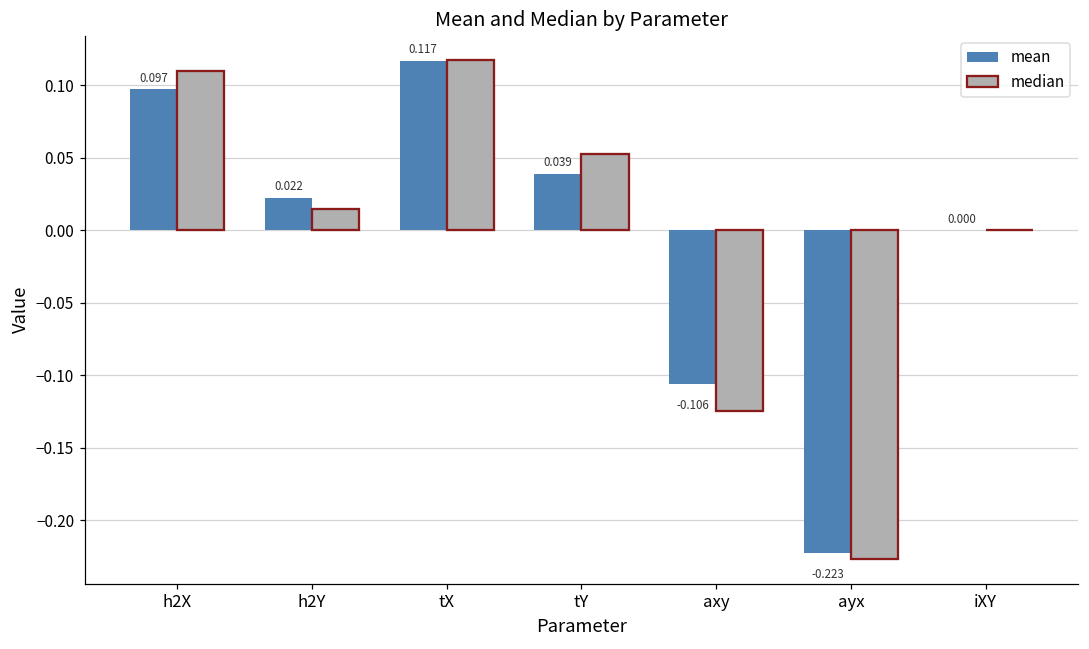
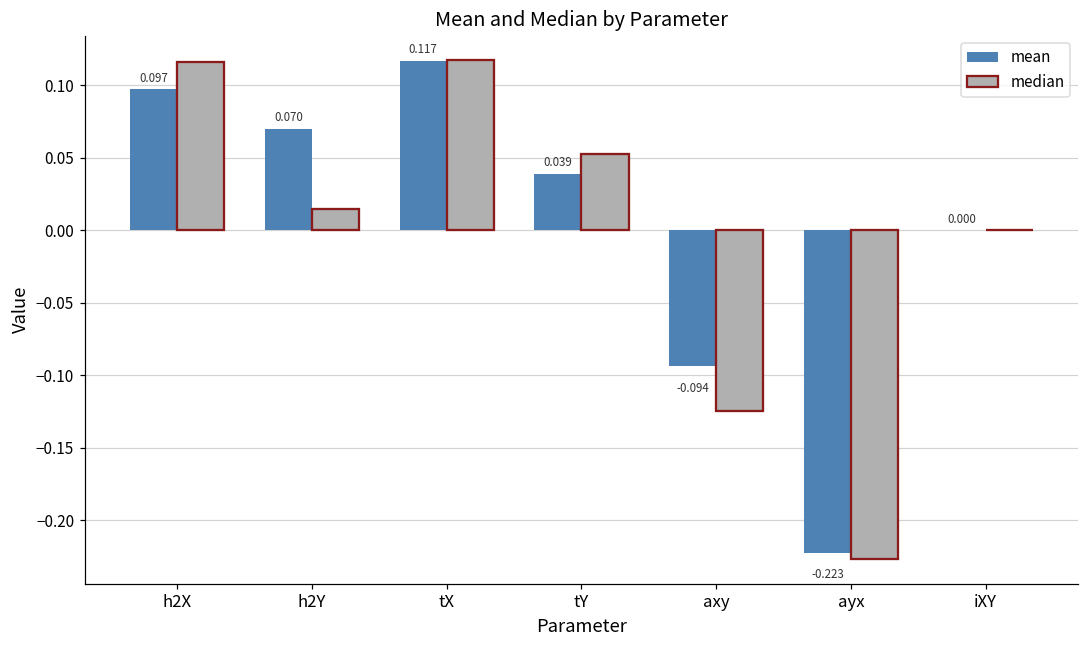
  {
    "mean": {
      "h2X": 0.097,
-     "h2Y": 0.022,
+     "h2Y": 0.070,
      "tX": 0.117,
      "tY": 0.039,
-     "axy": -0.106,
+     "axy": -0.094,
      "ayx": -0.223,
      "iXY": 0.000
    },
    "median": {
-     "h2X": 0.110,
+     "h2X": 0.116,
      "h2Y": 0.015,
      "tX": 0.117,
      "tY": 0.052,
      "axy": -0.124,
      "ayx": -0.227
    }
  }
